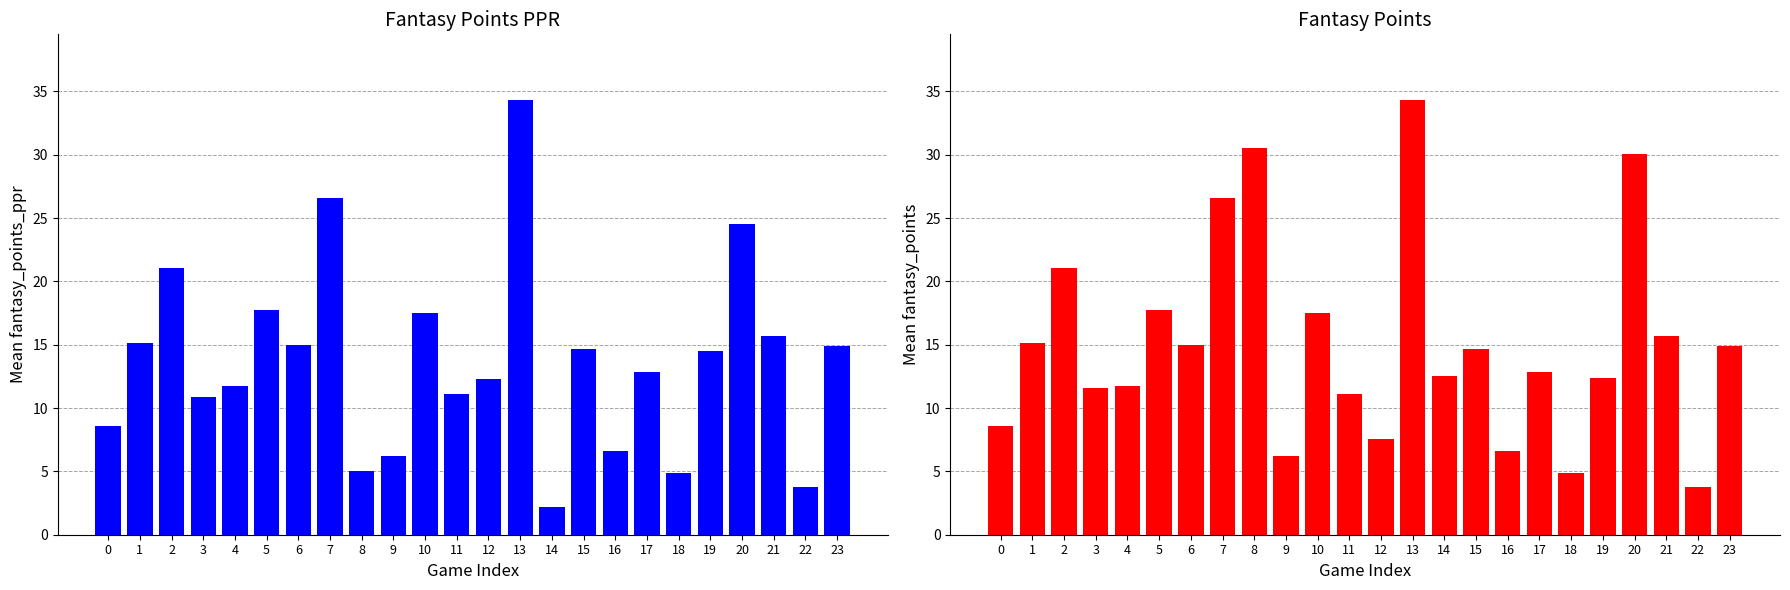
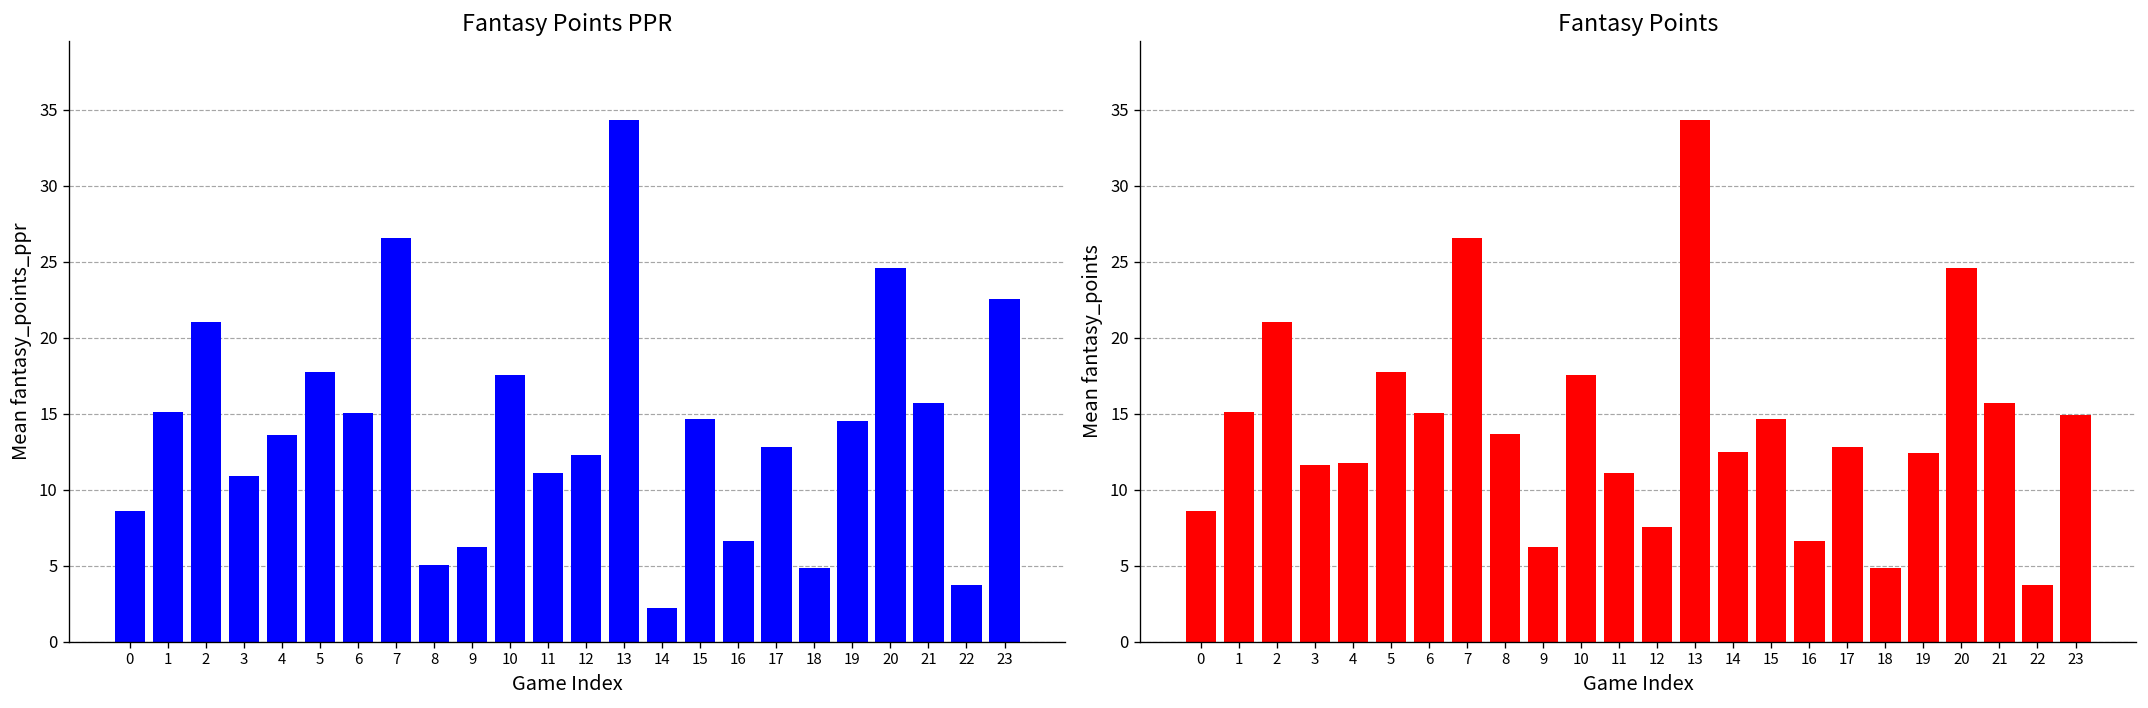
  {
    "Fantasy Points PPR": {
      "0": 8.6,
      "1": 15.1,
      "2": 21.0,
      "3": 10.9,
-     "4": 11.8,
+     "4": 13.6,
      "5": 17.8,
      "6": 15.0,
      "7": 26.6,
      "8": 5.0,
      "9": 6.2,
      "10": 17.5,
      "11": 11.1,
      "12": 12.3,
      "13": 34.4,
      "14": 2.2,
      "15": 14.7,
      "16": 6.6,
      "17": 12.8,
      "18": 4.9,
      "19": 14.5,
      "20": 24.6,
      "21": 15.7,
      "22": 3.7,
-     "23": 14.9
+     "23": 22.5
    },
    "Fantasy Points": {
      "0": 8.6,
      "1": 15.1,
      "2": 21.0,
      "3": 11.6,
      "4": 11.8,
      "5": 17.8,
      "6": 15.0,
      "7": 26.6,
-     "8": 30.6,
+     "8": 13.7,
      "9": 6.2,
      "10": 17.5,
      "11": 11.1,
      "12": 7.5,
      "13": 34.4,
      "14": 12.5,
      "15": 14.7,
      "16": 6.6,
      "17": 12.8,
      "18": 4.9,
      "19": 12.4,
-     "20": 30.1,
+     "20": 24.6,
      "21": 15.7,
      "22": 3.7,
      "23": 14.9
    }
  }
